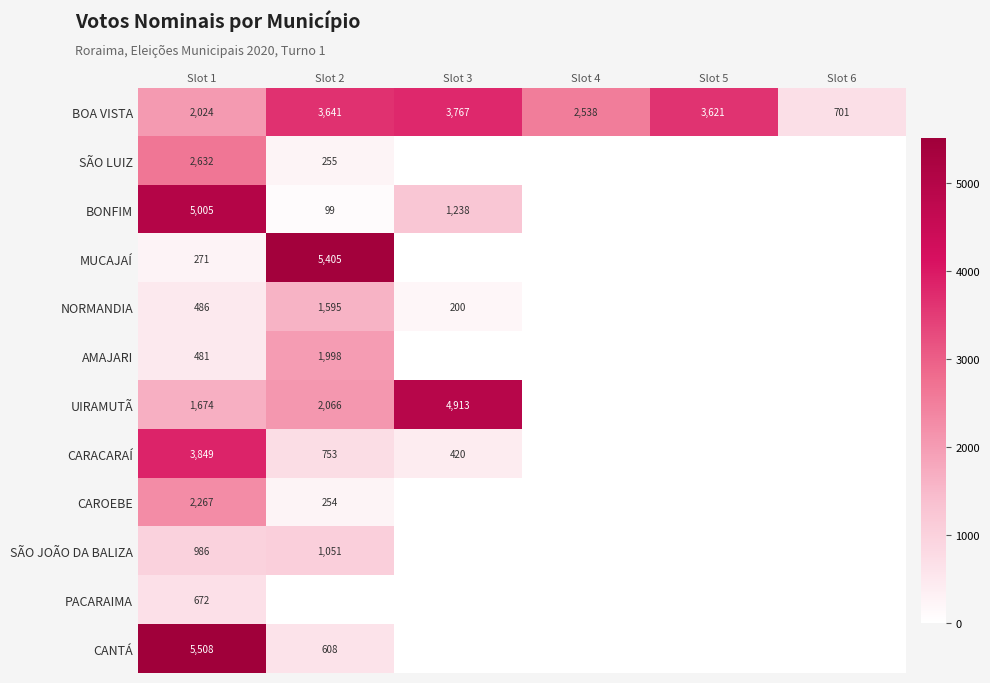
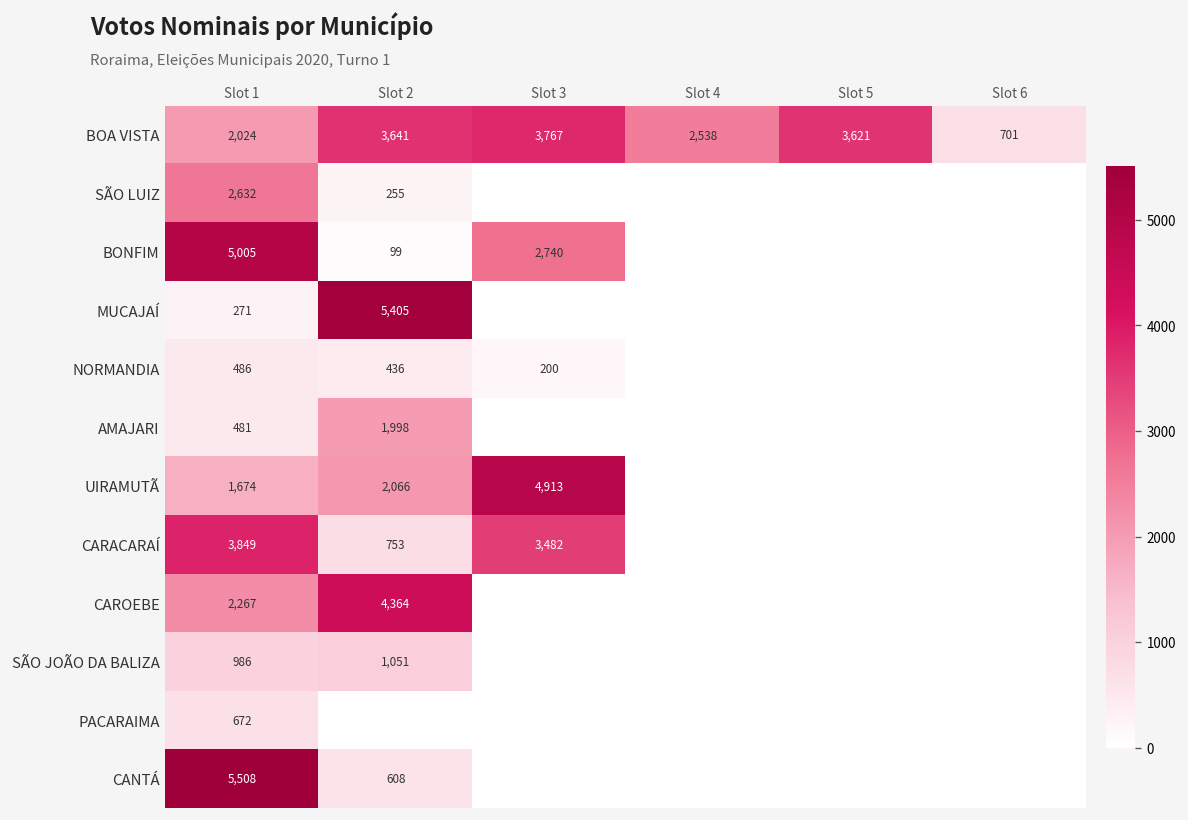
  {
    "BOA VISTA": {
      "Slot 1": "2,024",
      "Slot 2": "3,641",
      "Slot 3": "3,767",
      "Slot 4": "2,538",
      "Slot 5": "3,621",
      "Slot 6": "701"
    },
    "SÃO LUIZ": {
      "Slot 1": "2,632",
      "Slot 2": "255"
    },
    "BONFIM": {
      "Slot 1": "5,005",
      "Slot 2": "99",
-     "Slot 3": "1,238"
+     "Slot 3": "2,740"
    },
    "MUCAJAÍ": {
      "Slot 1": "271",
      "Slot 2": "5,405"
    },
    "NORMANDIA": {
      "Slot 1": "486",
-     "Slot 2": "1,595",
+     "Slot 2": "436",
      "Slot 3": "200"
    },
    "AMAJARI": {
      "Slot 1": "481",
      "Slot 2": "1,998"
    },
    "UIRAMUTÃ": {
      "Slot 1": "1,674",
      "Slot 2": "2,066",
      "Slot 3": "4,913"
    },
    "CARACARAÍ": {
      "Slot 1": "3,849",
      "Slot 2": "753",
-     "Slot 3": "420"
+     "Slot 3": "3,482"
    },
    "CAROEBE": {
      "Slot 1": "2,267",
-     "Slot 2": "254"
+     "Slot 2": "4,364"
    },
    "SÃO JOÃO DA BALIZA": {
      "Slot 1": "986",
      "Slot 2": "1,051"
    },
    "PACARAIMA": {
      "Slot 1": "672"
    },
    "CANTÁ": {
      "Slot 1": "5,508",
      "Slot 2": "608"
    }
  }
